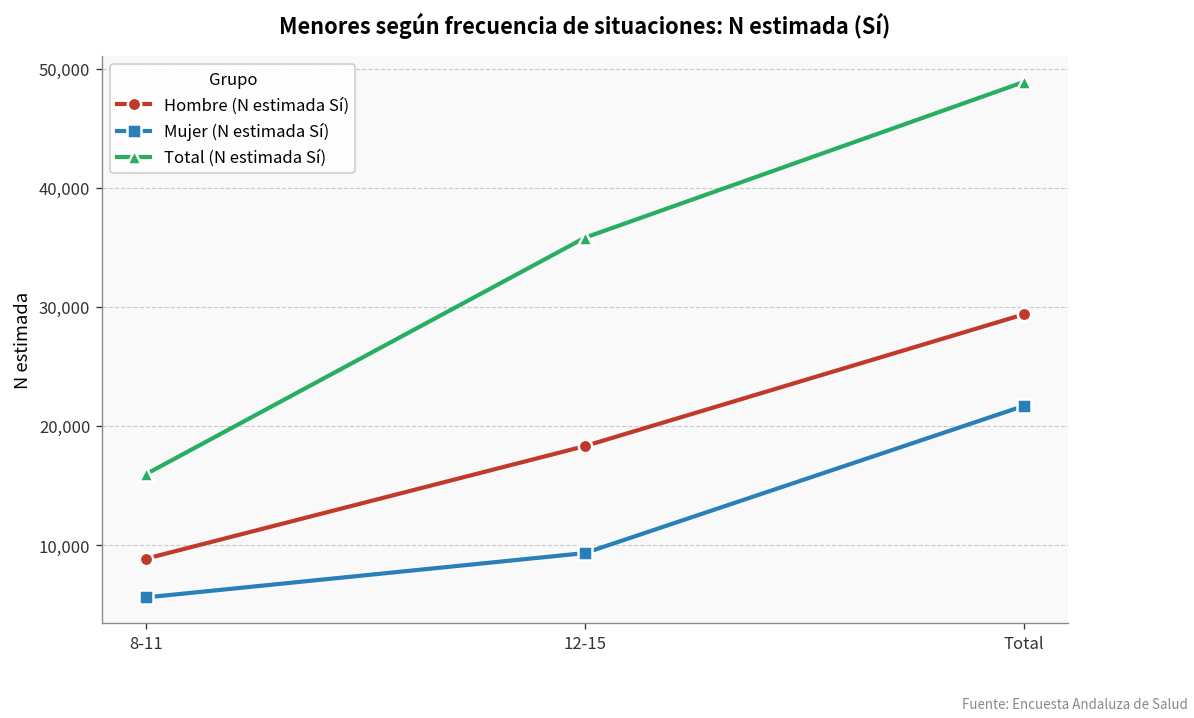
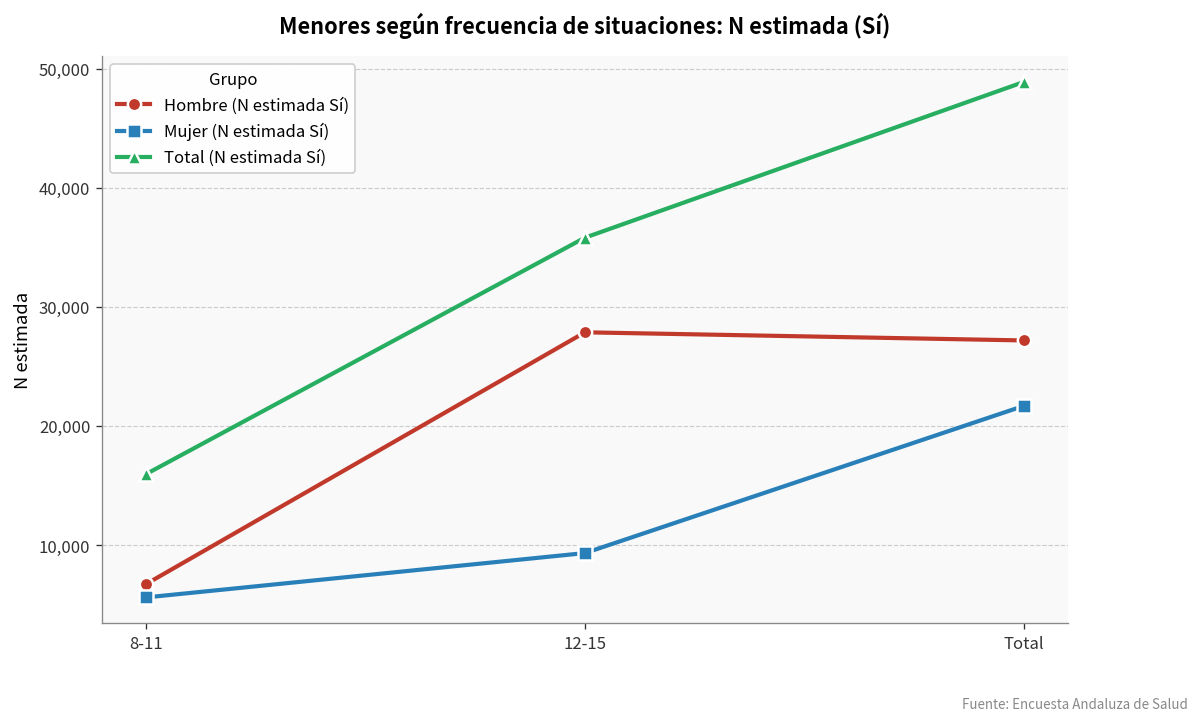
  {
    "Hombre (N estimada Sí)": {
-     "8-11": "9,000",
-     "12-15": "18,000",
-     "Total": "29,000"
+     "8-11": "7,000",
+     "12-15": "28,000",
+     "Total": "27,000"
    },
    "Mujer (N estimada Sí)": {
      "8-11": "6,000",
      "12-15": "9,000",
      "Total": "22,000"
    },
    "Total (N estimada Sí)": {
      "8-11": "16,000",
      "12-15": "36,000",
      "Total": "49,000"
    }
  }
